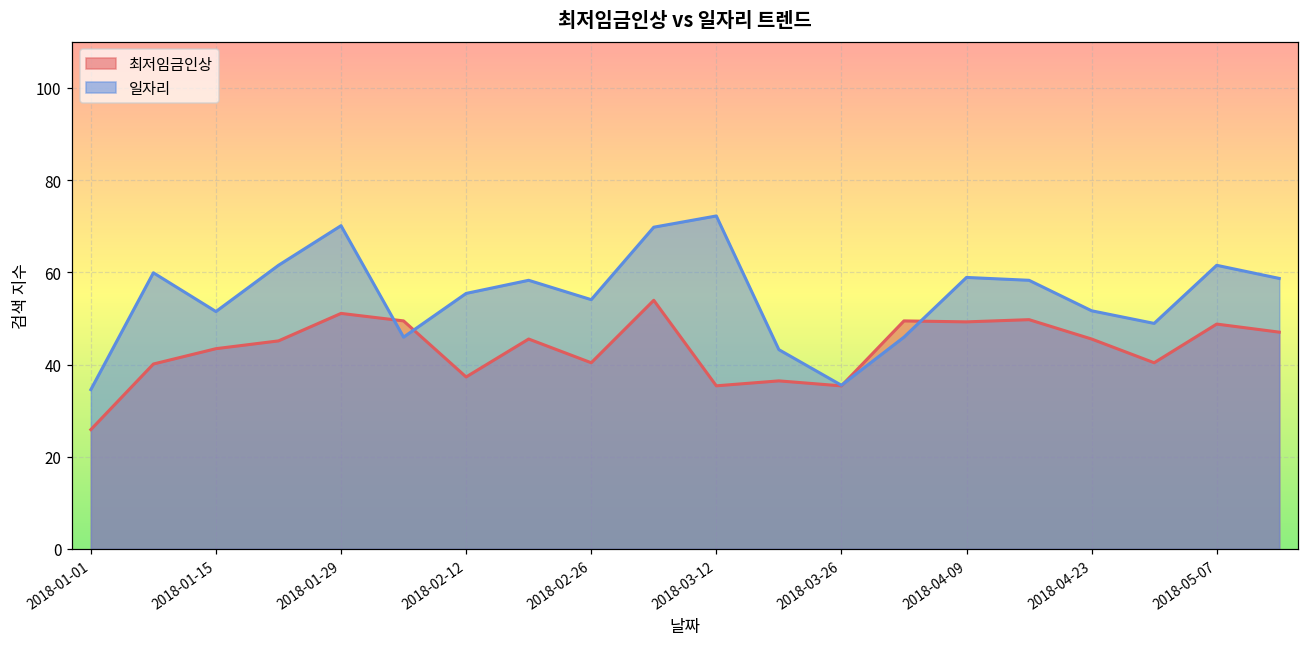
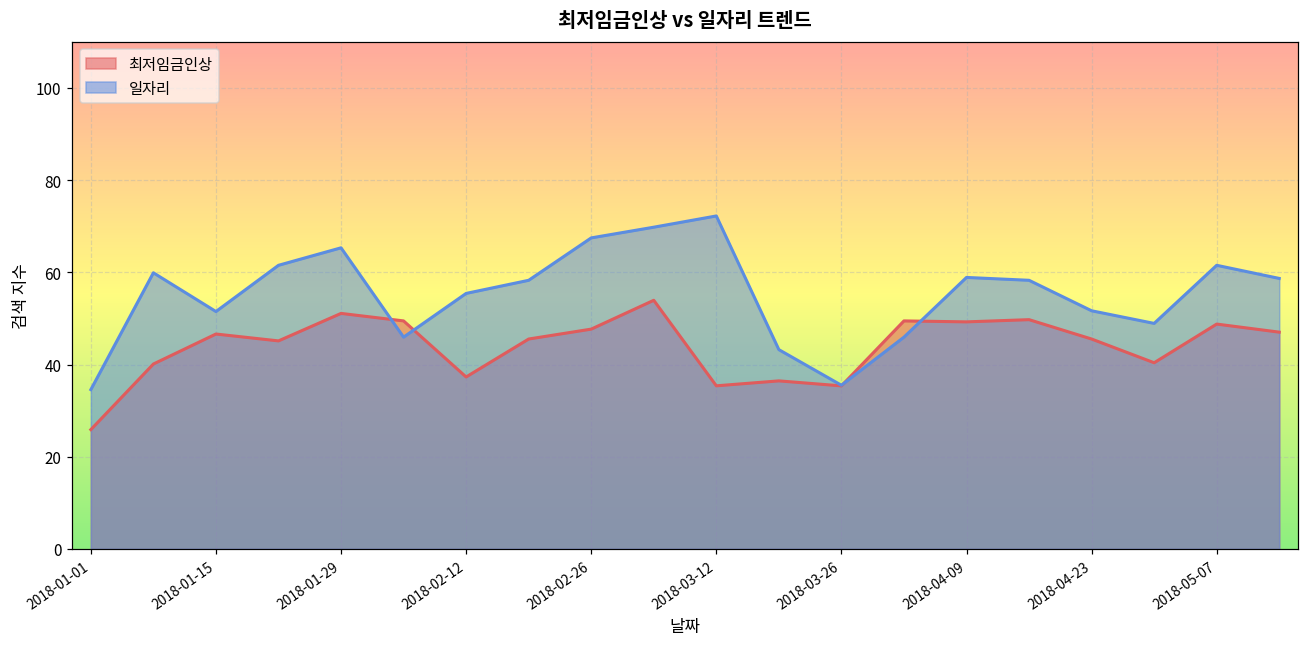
  {
    "최저임금인상": {
      "2018-01-01": 26,
-     "2018-01-15": 43,
+     "2018-01-15": 47,
      "2018-01-29": 51,
      "2018-02-12": 37,
-     "2018-02-26": 40,
+     "2018-02-26": 48,
      "2018-03-12": 35,
      "2018-04-09": 49,
      "2018-04-23": 46,
      "2018-05-07": 49
    },
    "일자리": {
      "2018-01-01": 35,
      "2018-01-15": 51,
-     "2018-01-29": 70,
+     "2018-01-29": 65,
      "2018-02-12": 55,
-     "2018-02-26": 54,
+     "2018-02-26": 67,
      "2018-03-12": 72,
      "2018-04-09": 59,
      "2018-04-23": 52,
      "2018-05-07": 62
    }
  }
